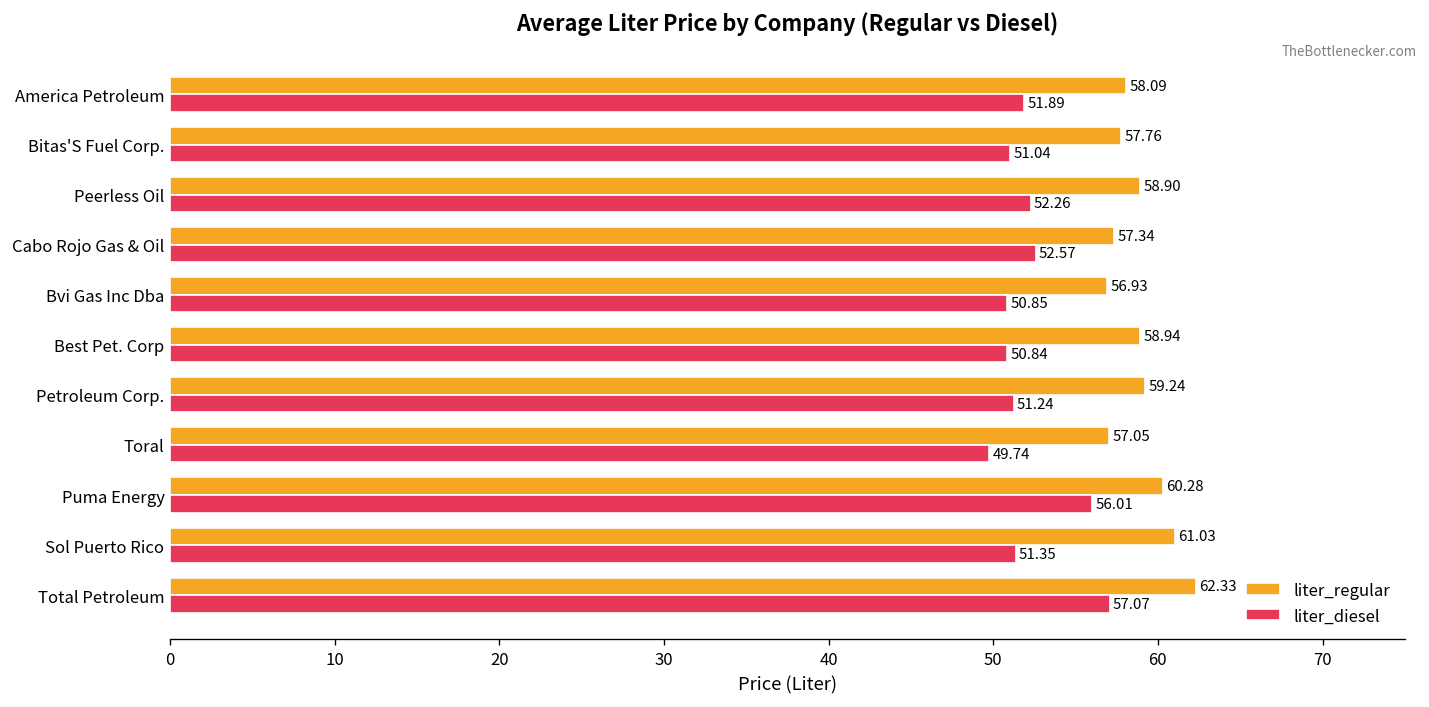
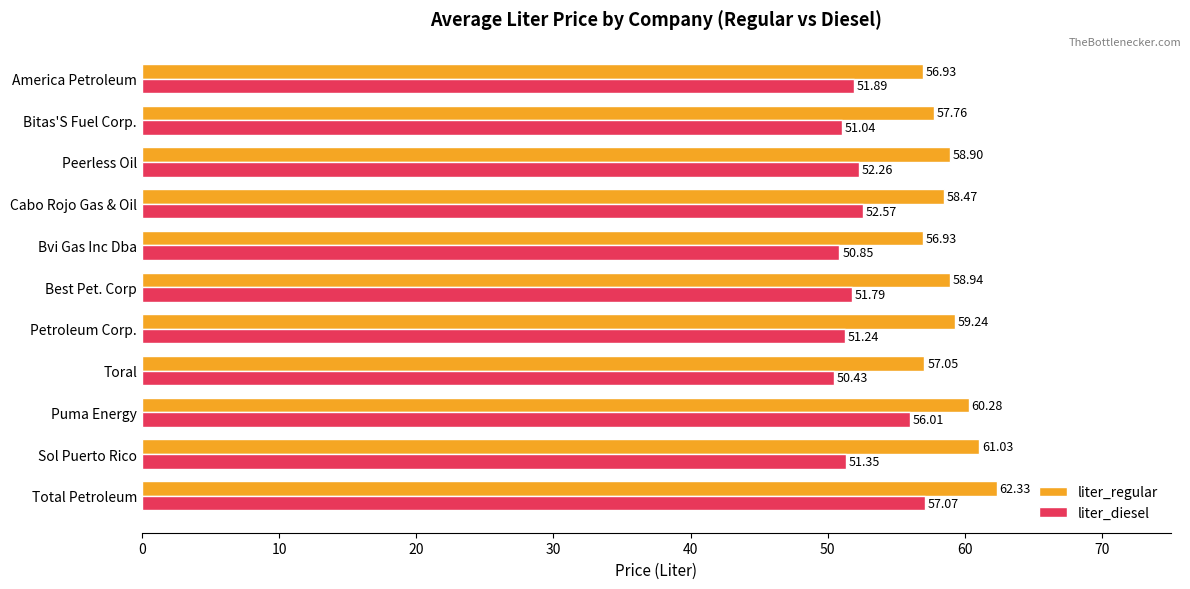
  {
    "liter_regular": {
-     "America Petroleum": 58.09,
+     "America Petroleum": 56.93,
      "Bitas'S Fuel Corp.": 57.76,
      "Peerless Oil": 58.90,
-     "Cabo Rojo Gas & Oil": 57.34,
+     "Cabo Rojo Gas & Oil": 58.47,
      "Bvi Gas Inc Dba": 56.93,
      "Best Pet. Corp": 58.94,
      "Petroleum Corp.": 59.24,
      "Toral": 57.05,
      "Puma Energy": 60.28,
      "Sol Puerto Rico": 61.03,
      "Total Petroleum": 62.33
    },
    "liter_diesel": {
      "America Petroleum": 51.89,
      "Bitas'S Fuel Corp.": 51.04,
      "Peerless Oil": 52.26,
      "Cabo Rojo Gas & Oil": 52.57,
      "Bvi Gas Inc Dba": 50.85,
-     "Best Pet. Corp": 50.84,
+     "Best Pet. Corp": 51.79,
      "Petroleum Corp.": 51.24,
-     "Toral": 49.74,
+     "Toral": 50.43,
      "Puma Energy": 56.01,
      "Sol Puerto Rico": 51.35,
      "Total Petroleum": 57.07
    }
  }
